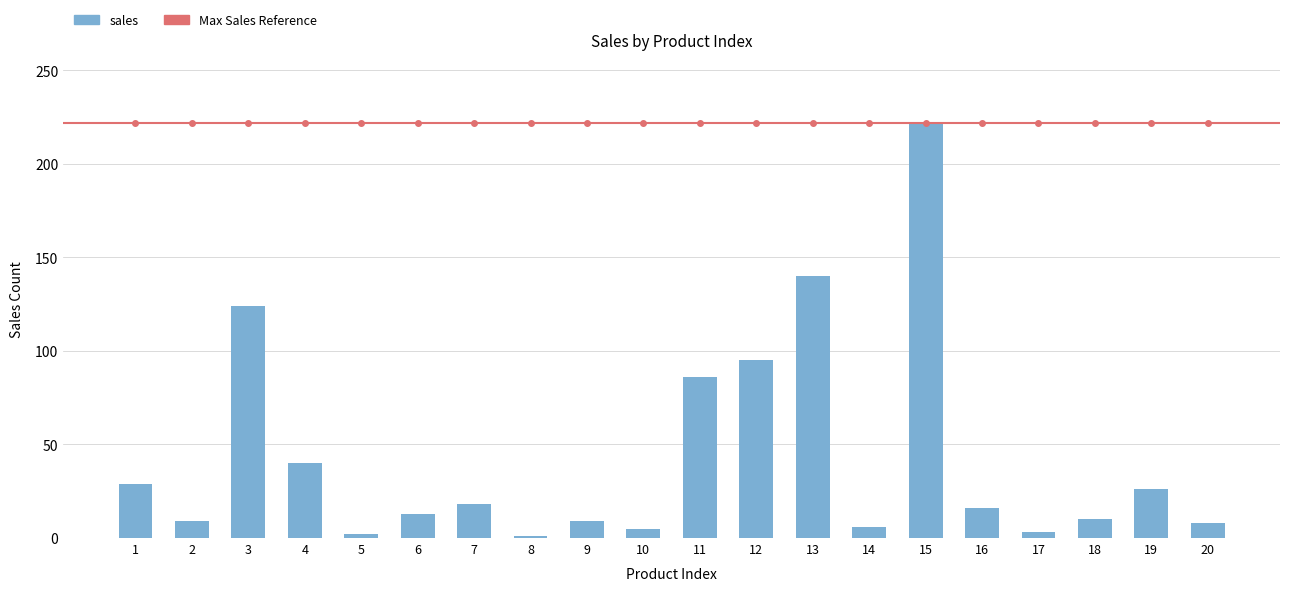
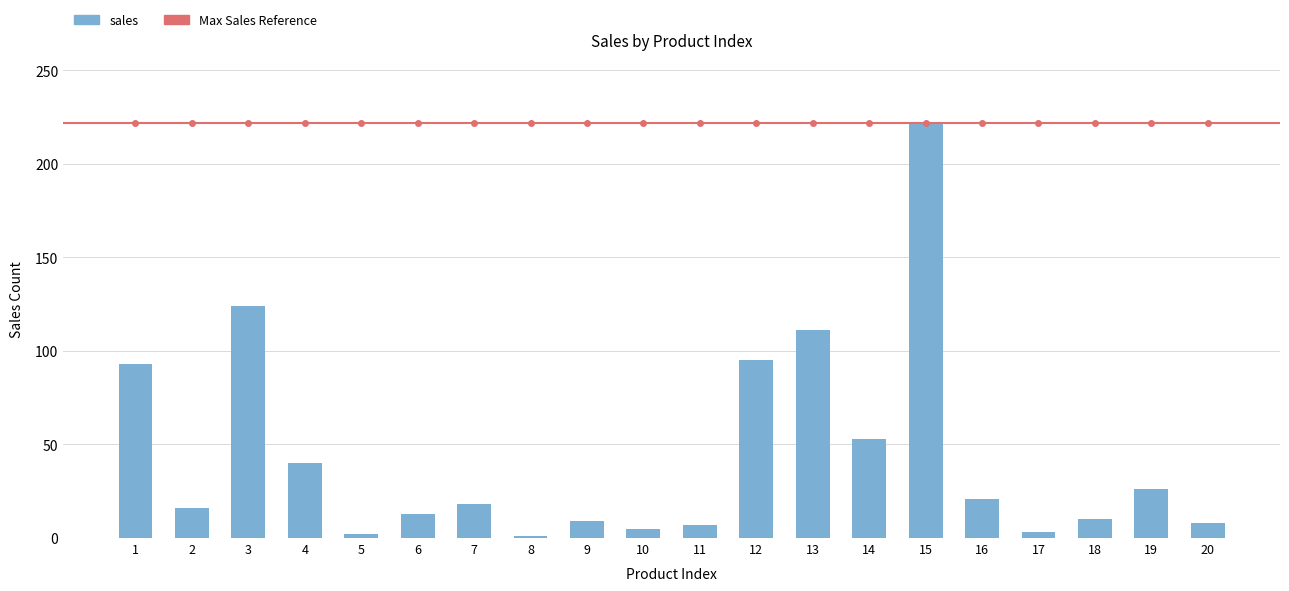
  {
    "sales": {
-     "1": 29,
-     "2": 9,
+     "1": 93,
+     "2": 16,
      "3": 124,
      "4": 40,
      "5": 2,
      "6": 13,
      "7": 18,
      "9": 9,
      "10": 5,
-     "11": 86,
+     "11": 7,
      "12": 95,
-     "13": 140,
-     "14": 6,
+     "13": 111,
+     "14": 53,
      "15": 222,
-     "16": 16,
+     "16": 21,
      "17": 3,
      "18": 10,
      "19": 26,
      "20": 8
    }
  }
